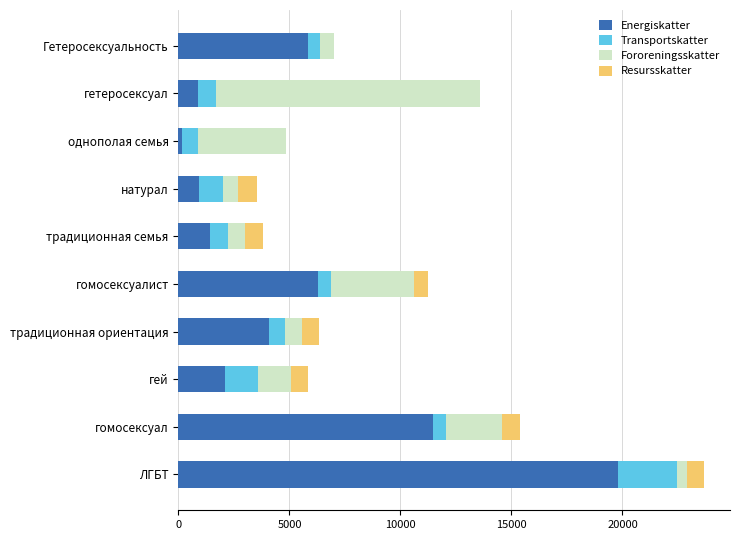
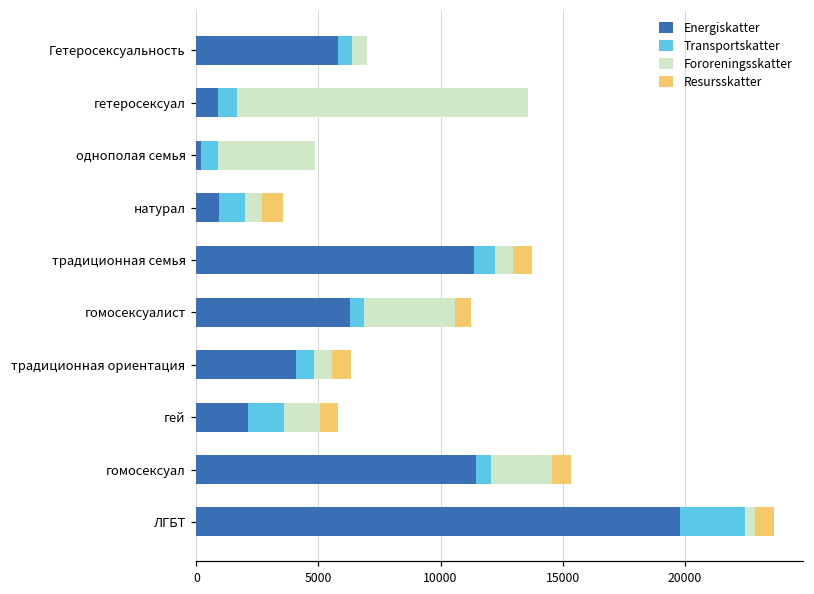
  {
    "Energiskatter": {
      "Гетеросексуальность": 5800,
      "гетеросексуал": 900,
      "однополая семья": 200,
      "натурал": 900,
-     "традиционная семья": 1400,
+     "традиционная семья": 11400,
      "гомосексуалист": 6300,
      "традиционная ориентация": 4100,
      "гей": 2100,
      "гомосексуал": 11500,
      "ЛГБТ": 19800
    },
    "Transportskatter": {
      "Гетеросексуальность": 600,
      "гетеросексуал": 800,
      "однополая семья": 700,
      "натурал": 1100,
      "традиционная семья": 900,
      "гомосексуалист": 600,
      "традиционная ориентация": 700,
      "гей": 1500,
      "гомосексуал": 600,
      "ЛГБТ": 2700
    },
    "Fororeningsskatter": {
      "Гетеросексуальность": 600,
      "гетеросексуал": 11900,
      "однополая семья": 4000,
      "натурал": 700,
      "традиционная семья": 700,
      "гомосексуалист": 3700,
      "традиционная ориентация": 700,
      "гей": 1500,
      "гомосексуал": 2500,
      "ЛГБТ": 400
    },
    "Resursskatter": {
      "Гетеросексуальность": 0,
      "гетеросексуал": 0,
      "однополая семья": 0,
      "натурал": 900,
      "традиционная семья": 800,
      "гомосексуалист": 600,
      "традиционная ориентация": 800,
      "гей": 700,
      "гомосексуал": 800,
      "ЛГБТ": 800
    }
  }
